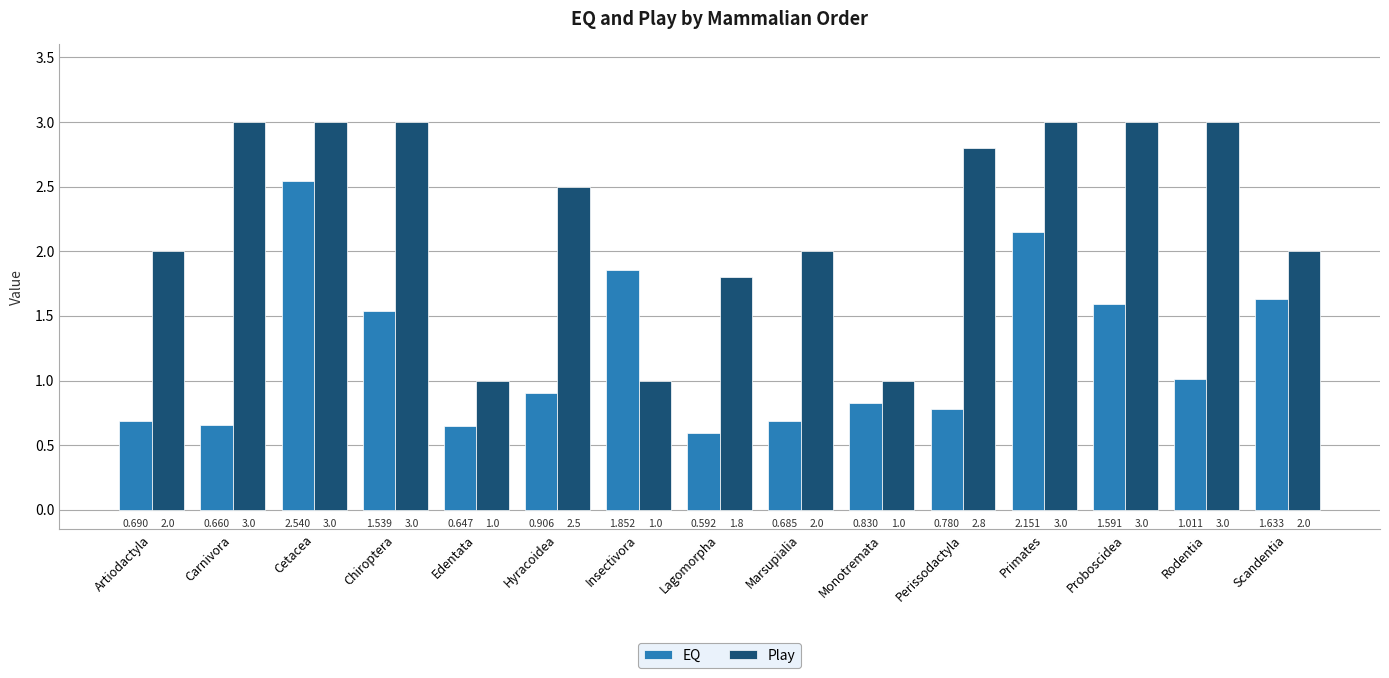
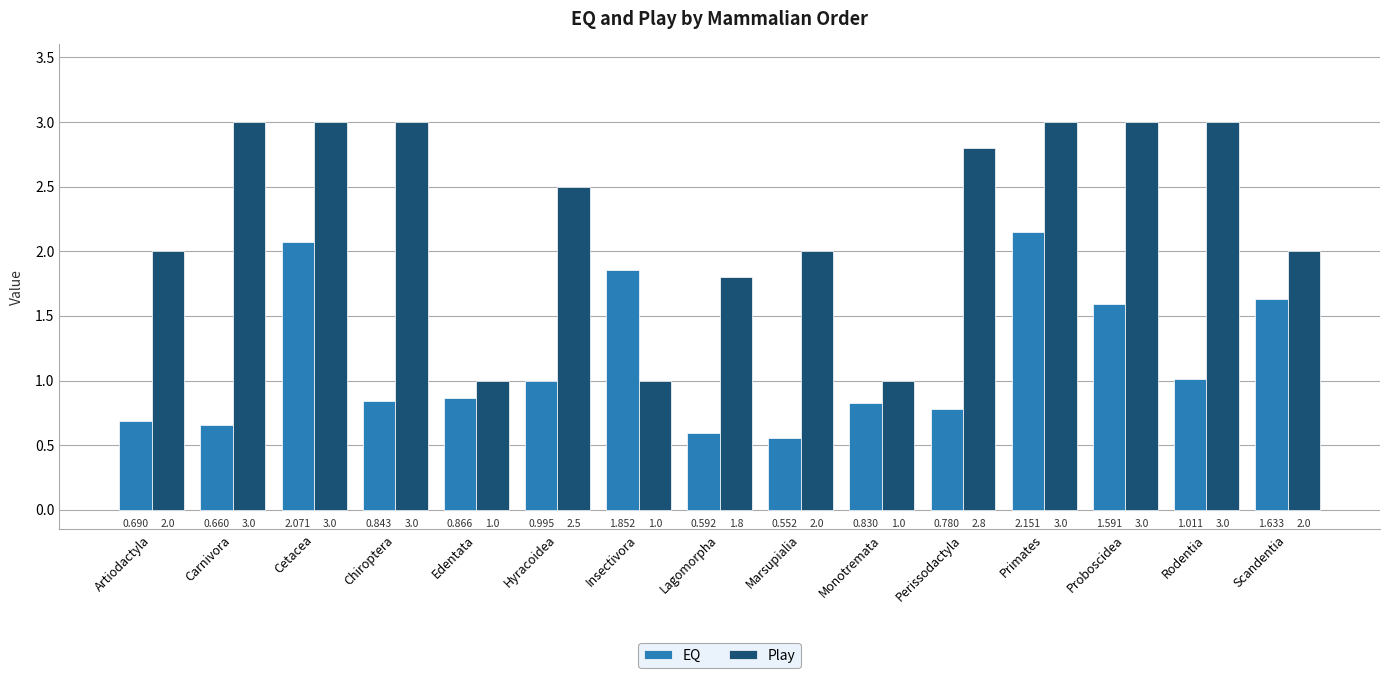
  {
    "EQ": {
-     "Cetacea": 2.540,
-     "Chiroptera": 1.539,
-     "Edentata": 0.647,
-     "Hyracoidea": 0.906,
-     "Marsupialia": 0.685
+     "Cetacea": 2.071,
+     "Chiroptera": 0.843,
+     "Edentata": 0.866,
+     "Hyracoidea": 0.995,
+     "Marsupialia": 0.552
    },
    "Play": {
      "Artiodactyla": 2.00,
      "Carnivora": 3.00,
      "Cetacea": 3.00,
      "Chiroptera": 3.00,
      "Edentata": 1.00,
      "Hyracoidea": 2.50,
      "Insectivora": 1.00,
      "Lagomorpha": 1.80,
      "Marsupialia": 2.00,
      "Monotremata": 1.00,
      "Perissodactyla": 2.80,
      "Primates": 3.00,
      "Proboscidea": 3.00,
      "Rodentia": 3.00,
      "Scandentia": 2.00
    }
  }
